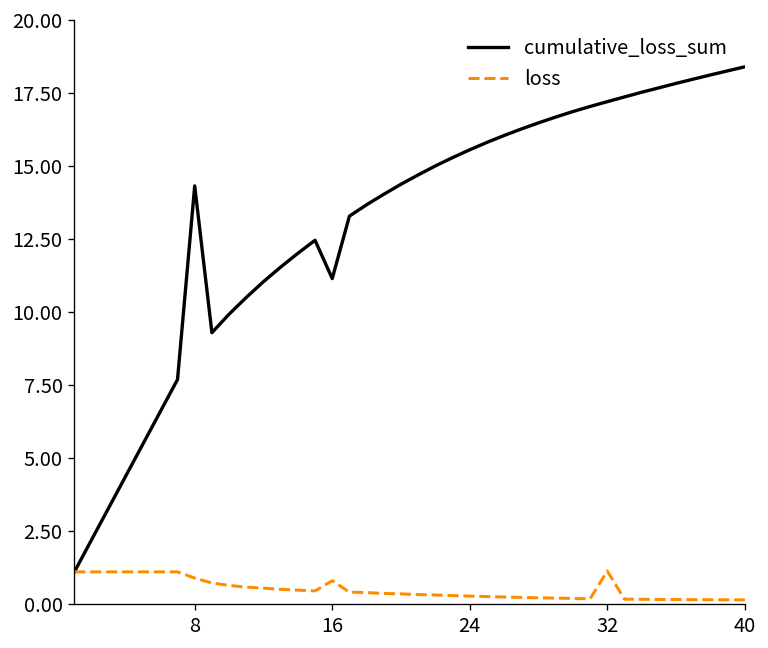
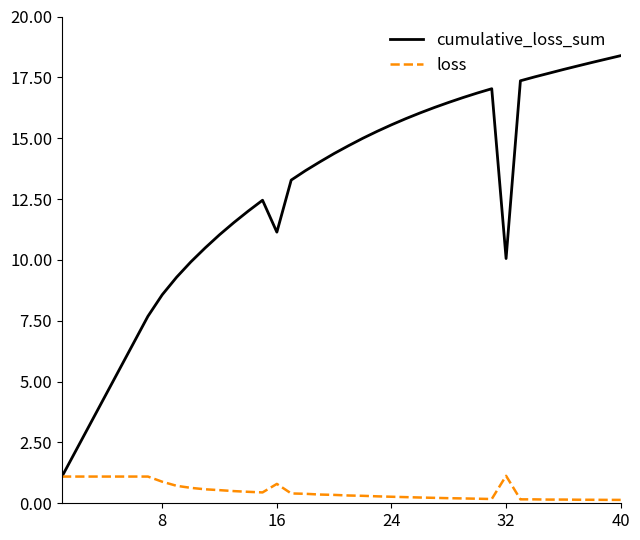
  {
    "cumulative_loss_sum": {
-     "8": 14.3,
+     "8": 8.6,
      "16": 11.1,
      "24": 15.6,
-     "32": 17.2,
+     "32": 10.1,
      "40": 18.4
    },
    "loss": {
      "8": 0.9,
      "16": 0.8,
      "24": 0.3,
      "32": 1.1,
      "40": 0.1
    }
  }
